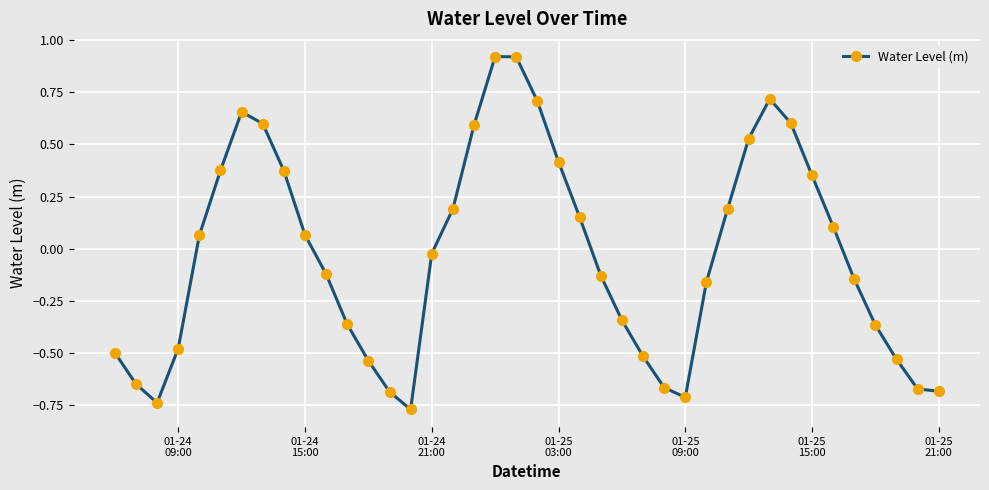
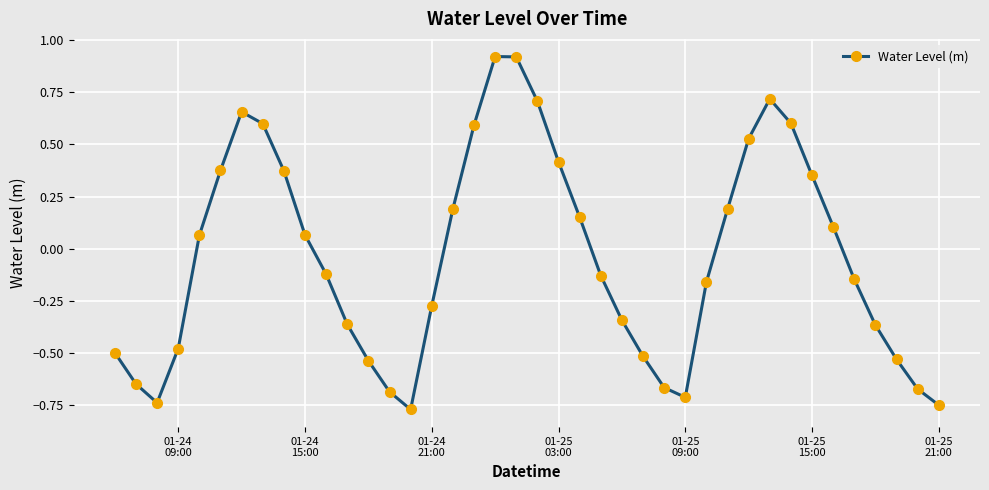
  {
    "01-24 09:00": -0.48,
    "01-24 15:00": 0.07,
-   "01-24 21:00": -0.02,
+   "01-24 21:00": -0.27,
    "01-25 03:00": 0.42,
    "01-25 09:00": -0.71,
    "01-25 15:00": 0.35,
-   "01-25 21:00": -0.68
+   "01-25 21:00": -0.75
  }
